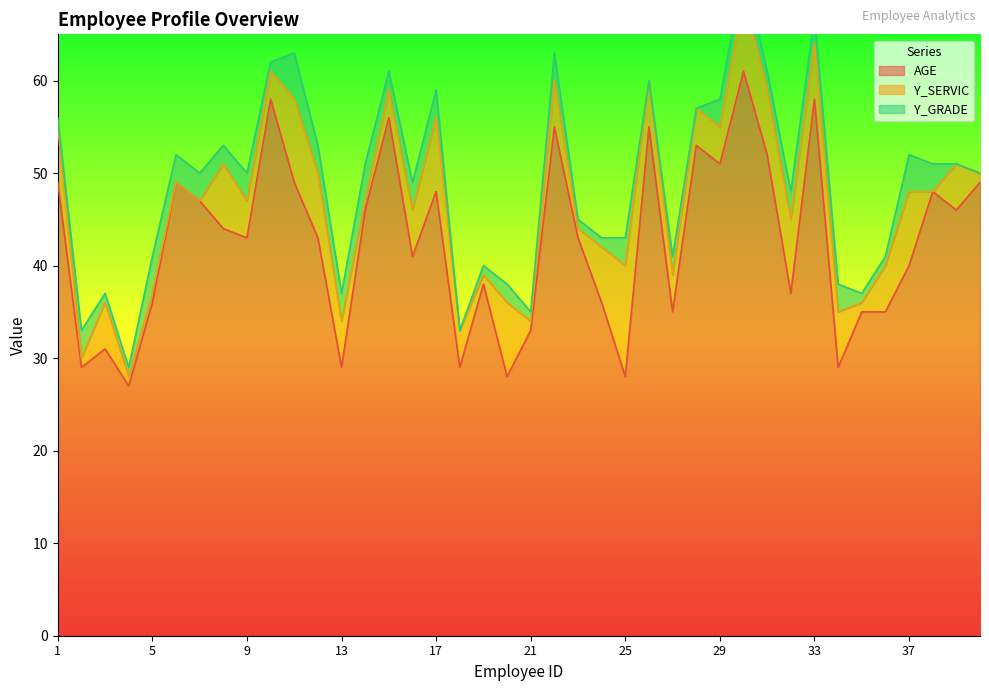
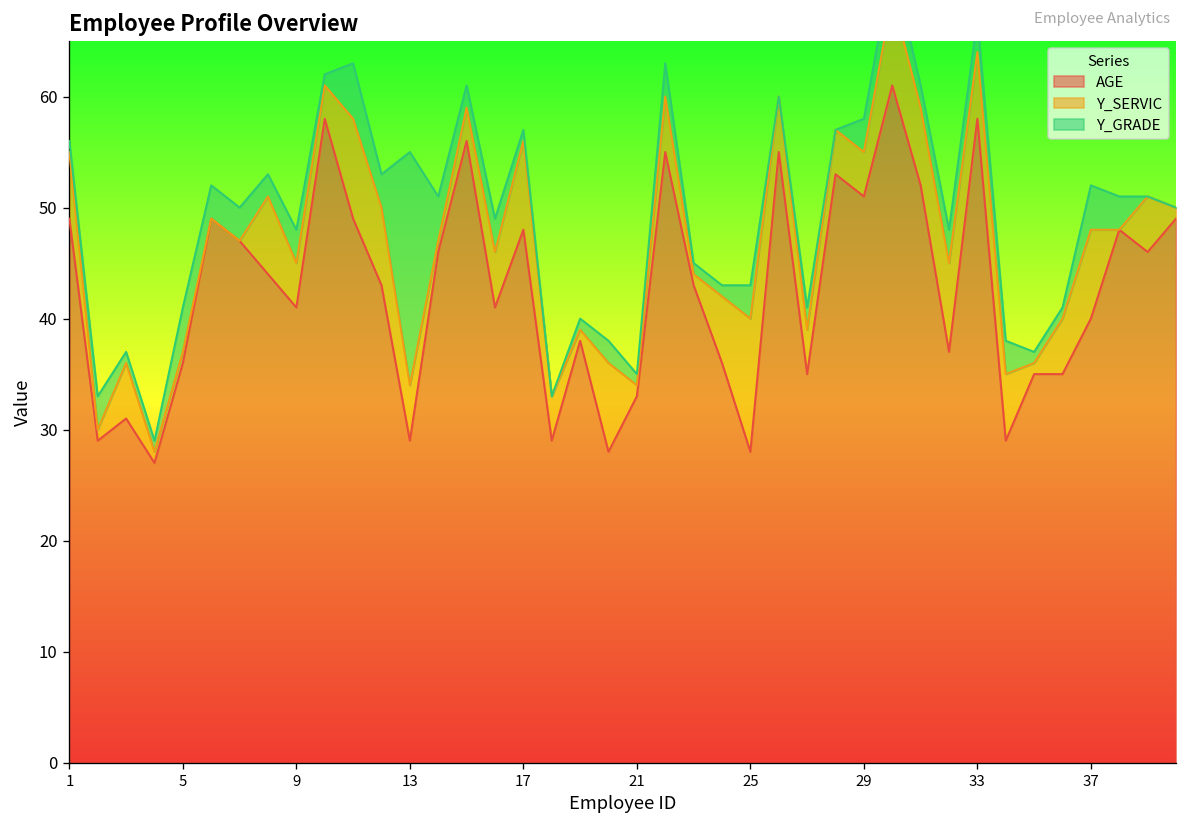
  {
    "AGE": {
      "1": 49,
      "5": 36,
-     "9": 43,
+     "9": 41,
      "13": 29,
      "17": 48,
      "21": 33,
      "25": 28,
      "29": 51,
      "33": 58,
      "37": 40
    },
    "Y_SERVIC": {
      "1": 6,
      "5": 1,
      "9": 4,
      "13": 5,
      "17": 8,
      "21": 1,
      "25": 12,
      "29": 4,
      "33": 6,
      "37": 8
    },
    "Y_GRADE": {
      "1": 1,
      "5": 4,
      "9": 3,
-     "13": 3,
-     "17": 3,
+     "13": 21,
+     "17": 1,
      "21": 1,
      "25": 3,
      "29": 3,
      "37": 4
    }
  }
